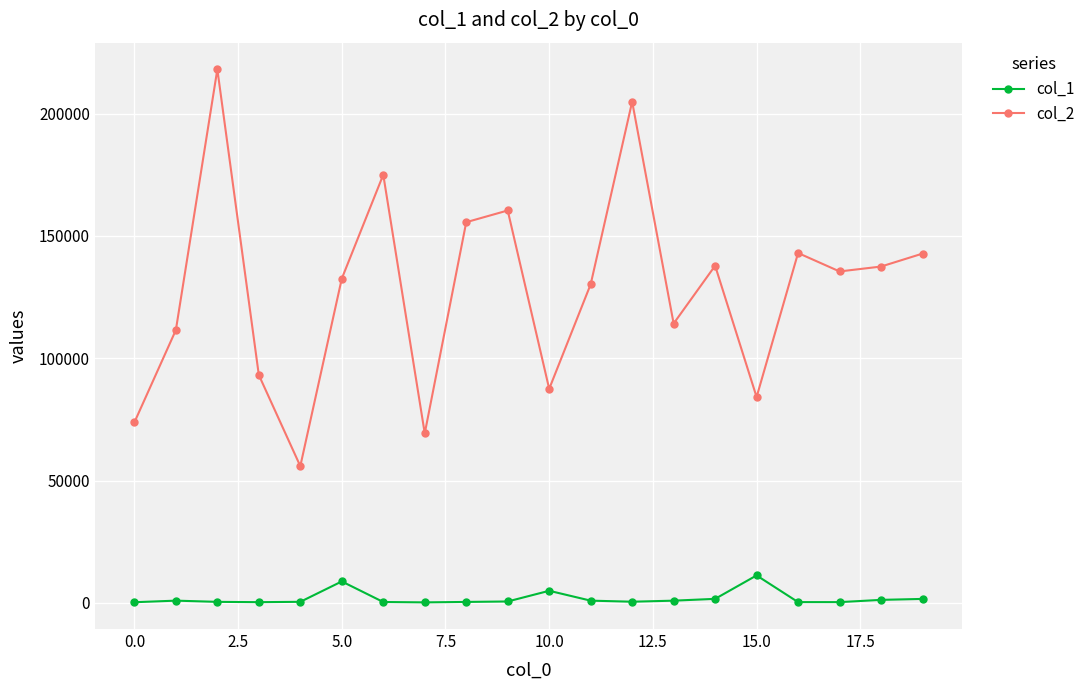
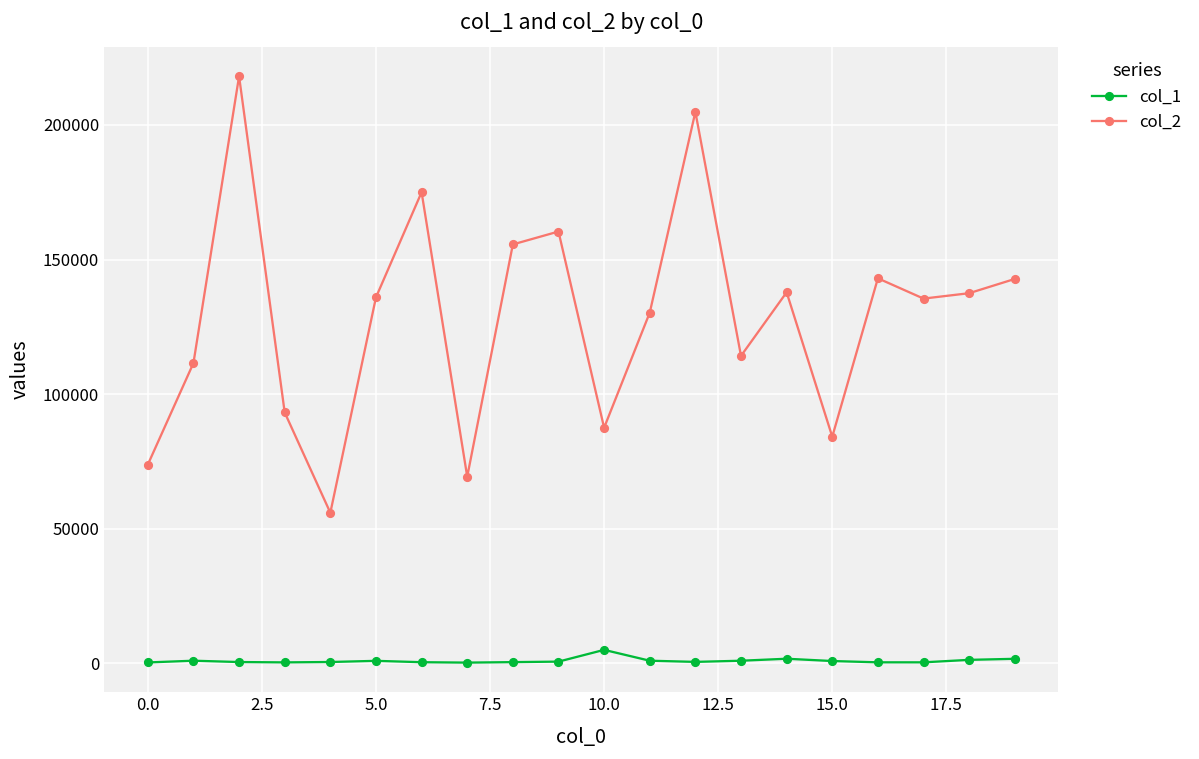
  {
    "col_1": {
      "0.0": 0,
-     "5.0": 9000,
+     "5.0": 1000,
      "10.0": 5000,
-     "15.0": 11000
+     "15.0": 1000
    },
    "col_2": {
      "0.0": 74000,
-     "5.0": 133000,
+     "5.0": 136000,
      "10.0": 87000,
      "15.0": 84000
    }
  }
